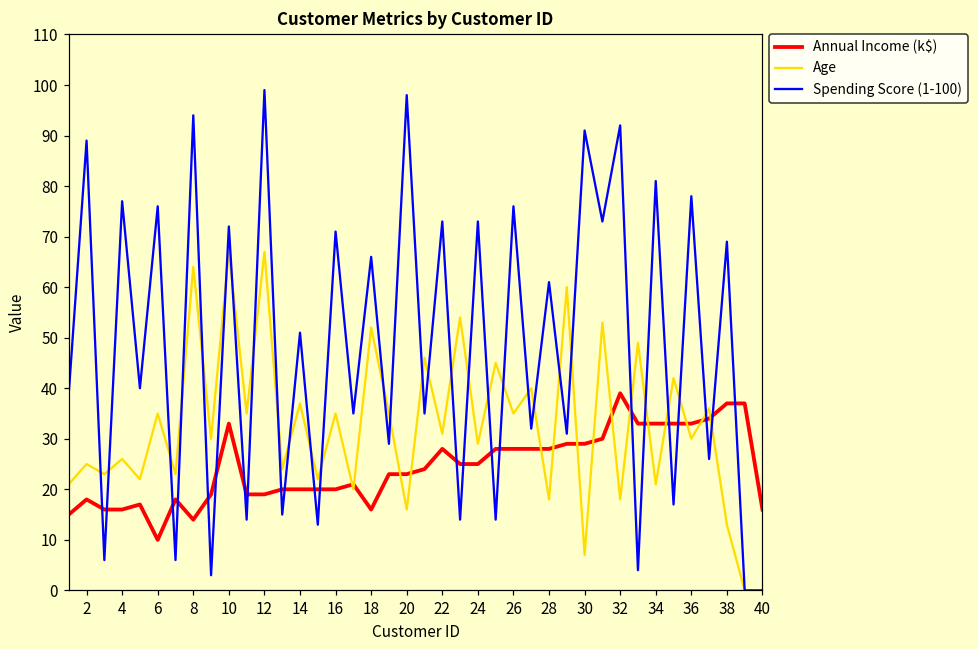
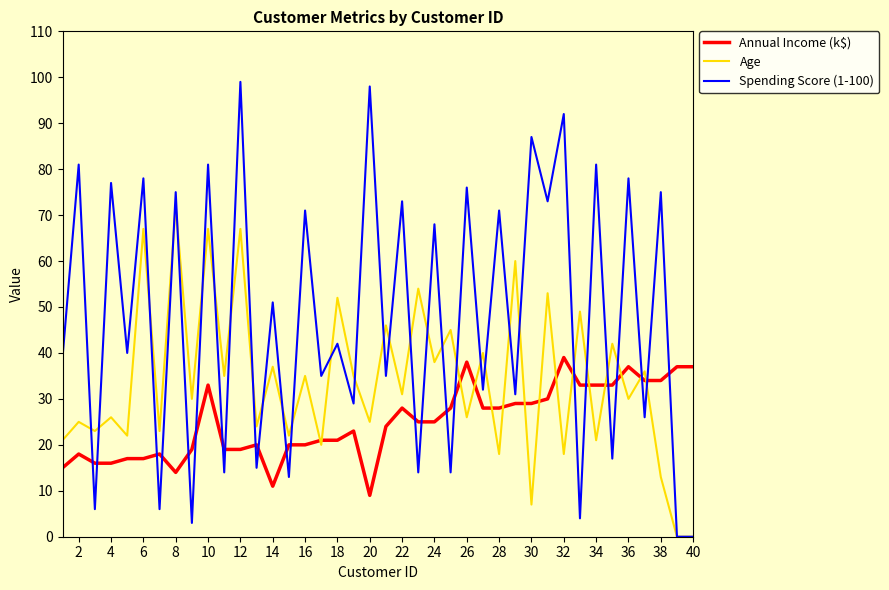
  {
    "Annual Income (k$)": {
      "2": 18,
      "4": 16,
-     "6": 10,
+     "6": 17,
      "8": 14,
      "10": 33,
      "12": 19,
-     "14": 20,
+     "14": 11,
      "16": 20,
-     "18": 16,
-     "20": 23,
+     "18": 21,
+     "20": 9,
      "22": 28,
      "24": 25,
-     "26": 28,
+     "26": 38,
      "28": 28,
      "30": 29,
      "32": 39,
      "34": 33,
-     "36": 33,
-     "38": 37,
-     "40": 16
+     "36": 37,
+     "38": 34,
+     "40": 37
    },
    "Age": {
      "2": 25,
      "4": 26,
-     "6": 35,
-     "8": 64,
+     "6": 67,
+     "8": 72,
      "10": 67,
      "12": 67,
      "14": 37,
      "16": 35,
      "18": 52,
-     "20": 16,
+     "20": 25,
      "22": 31,
-     "24": 29,
-     "26": 35,
+     "24": 38,
+     "26": 26,
      "28": 18,
      "30": 7,
      "32": 18,
      "34": 21,
      "36": 30,
      "38": 13
    },
    "Spending Score (1-100)": {
-     "2": 89,
+     "2": 81,
      "4": 77,
-     "6": 76,
-     "8": 94,
-     "10": 72,
+     "6": 78,
+     "8": 75,
+     "10": 81,
      "12": 99,
      "14": 51,
      "16": 71,
-     "18": 66,
+     "18": 42,
      "20": 98,
      "22": 73,
-     "24": 73,
+     "24": 68,
      "26": 76,
-     "28": 61,
-     "30": 91,
+     "28": 71,
+     "30": 87,
      "32": 92,
      "34": 81,
      "36": 78,
-     "38": 69
+     "38": 75
    }
  }
